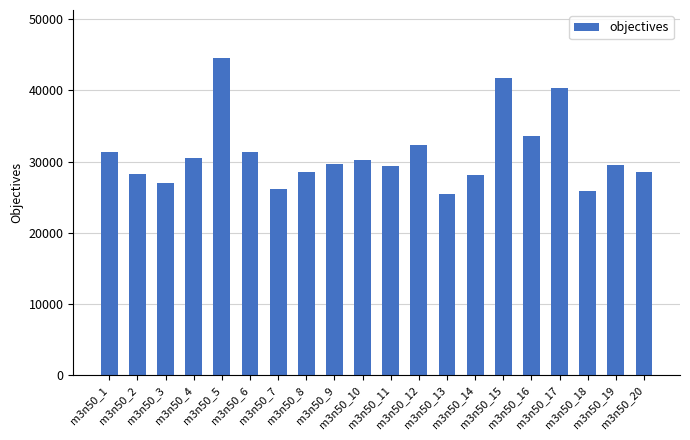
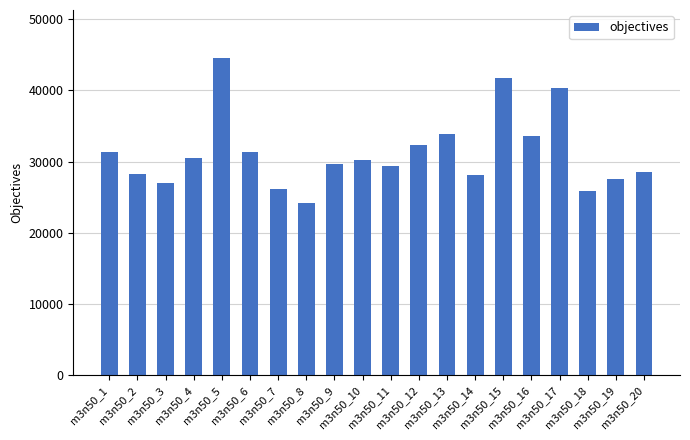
  {
    "m3n50_1": 31000,
    "m3n50_2": 28000,
    "m3n50_3": 27000,
    "m3n50_4": 31000,
    "m3n50_5": 45000,
    "m3n50_6": 31000,
    "m3n50_7": 26000,
-   "m3n50_8": 29000,
+   "m3n50_8": 24000,
    "m3n50_9": 30000,
    "m3n50_10": 30000,
    "m3n50_11": 29000,
    "m3n50_12": 32000,
-   "m3n50_13": 25000,
+   "m3n50_13": 34000,
    "m3n50_14": 28000,
    "m3n50_15": 42000,
    "m3n50_16": 34000,
    "m3n50_17": 40000,
    "m3n50_18": 26000,
-   "m3n50_19": 30000,
+   "m3n50_19": 28000,
    "m3n50_20": 29000
  }
